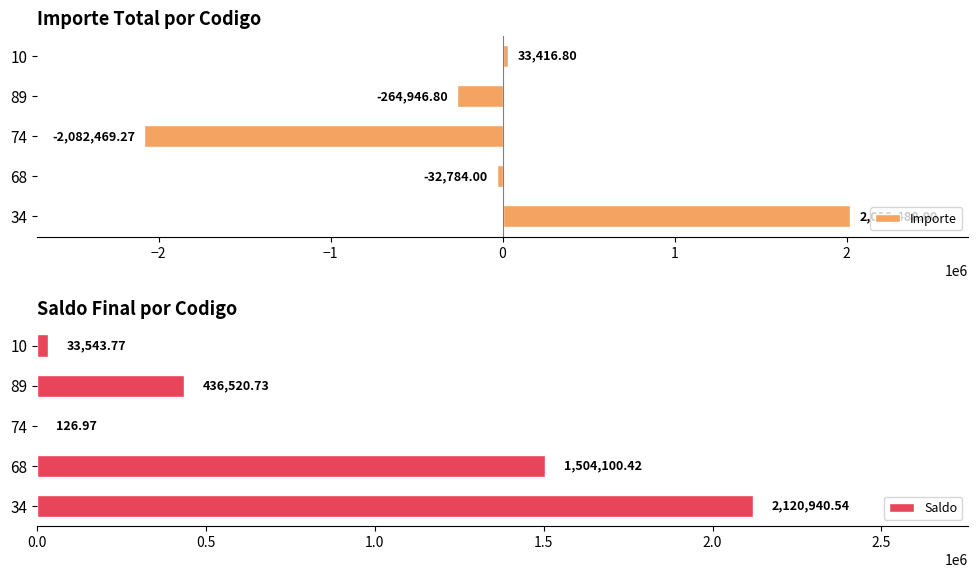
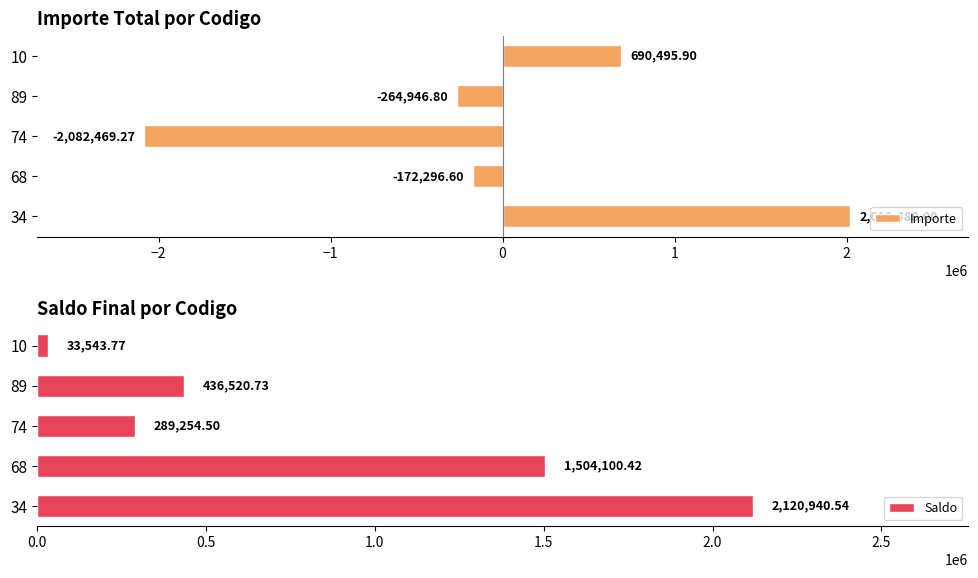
  {
    "Importe Total por Codigo": {
-     "10": "33,416.80",
+     "10": "690,495.90",
      "89": "-264,946.80",
      "74": "-2,082,469.27",
-     "68": "-32,784.00"
+     "68": "-172,296.60"
    },
    "Saldo Final por Codigo": {
      "10": "33,543.77",
      "89": "436,520.73",
-     "74": "126.97",
+     "74": "289,254.50",
      "68": "1,504,100.42",
      "34": "2,120,940.54"
    }
  }
